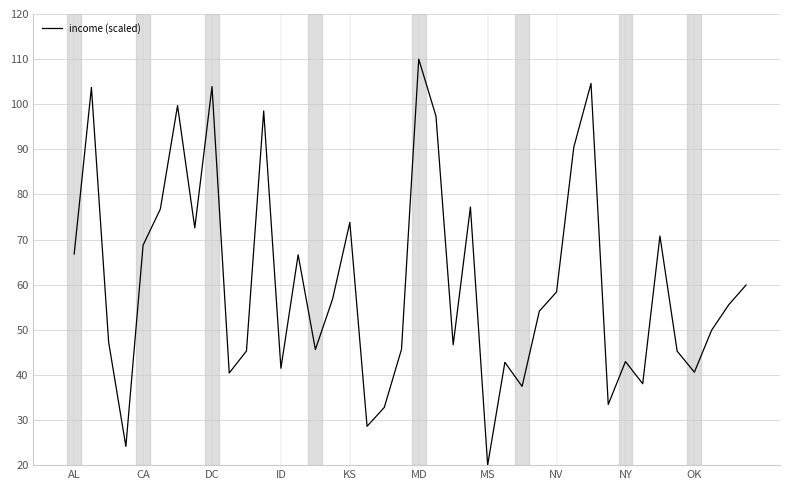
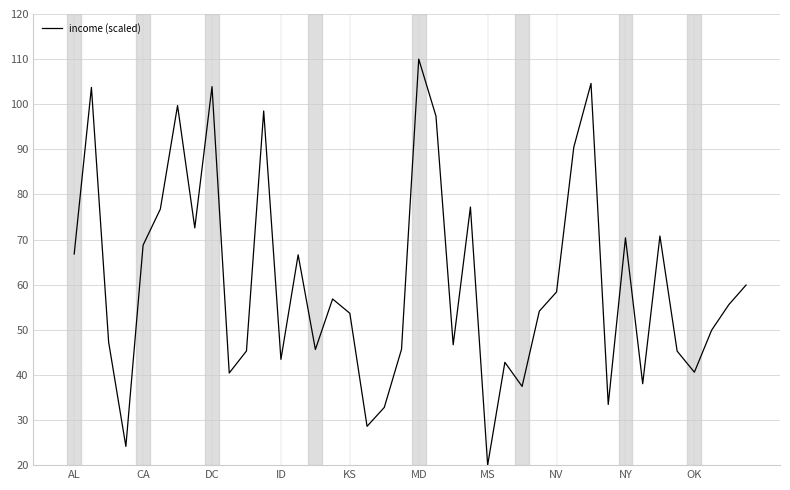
  {
    "AL": 67,
    "CA": 69,
    "DC": 104,
-   "ID": 41,
-   "KS": 74,
+   "ID": 43,
+   "KS": 54,
    "MD": 110,
    "MS": 20,
    "NV": 58,
-   "NY": 43,
+   "NY": 70,
    "OK": 41
  }
